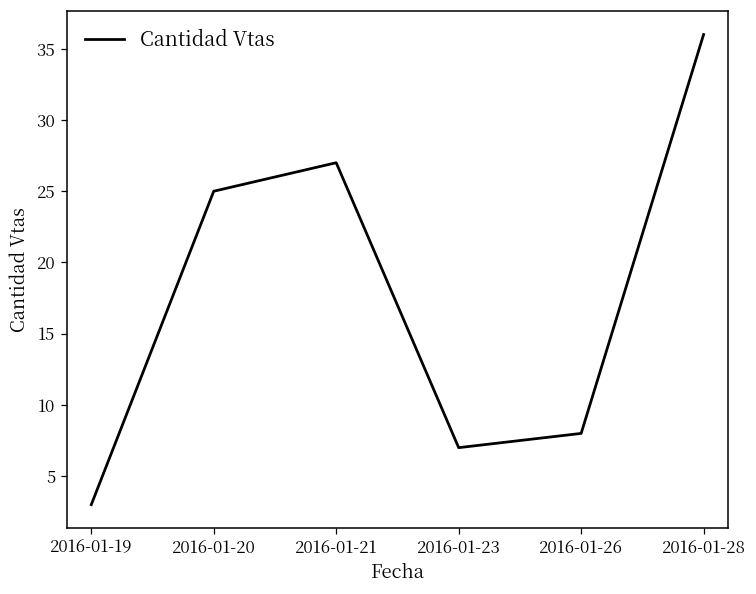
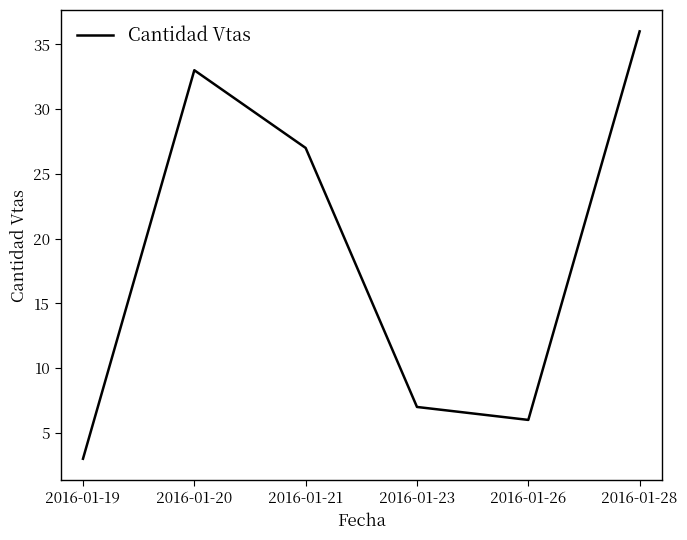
  {
    "2016-01-19": 3,
-   "2016-01-20": 25,
+   "2016-01-20": 33,
    "2016-01-21": 27,
    "2016-01-23": 7,
-   "2016-01-26": 8,
+   "2016-01-26": 6,
    "2016-01-28": 36
  }
